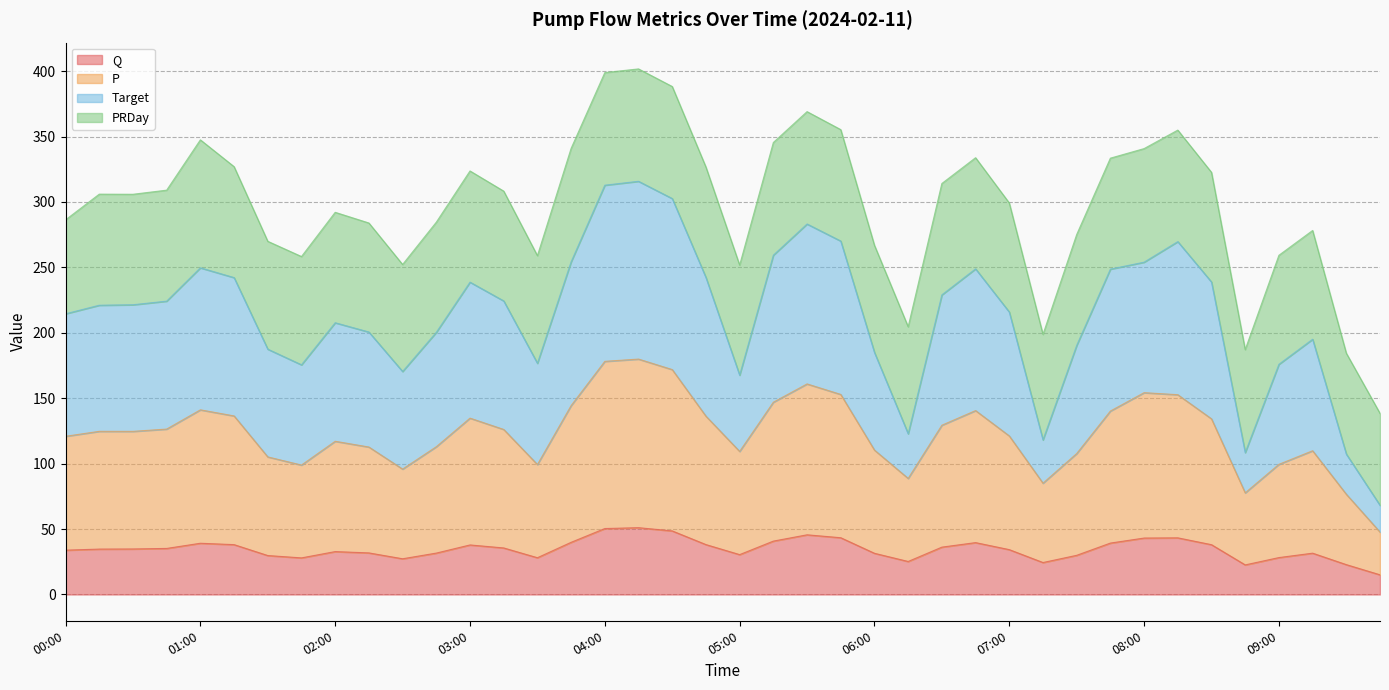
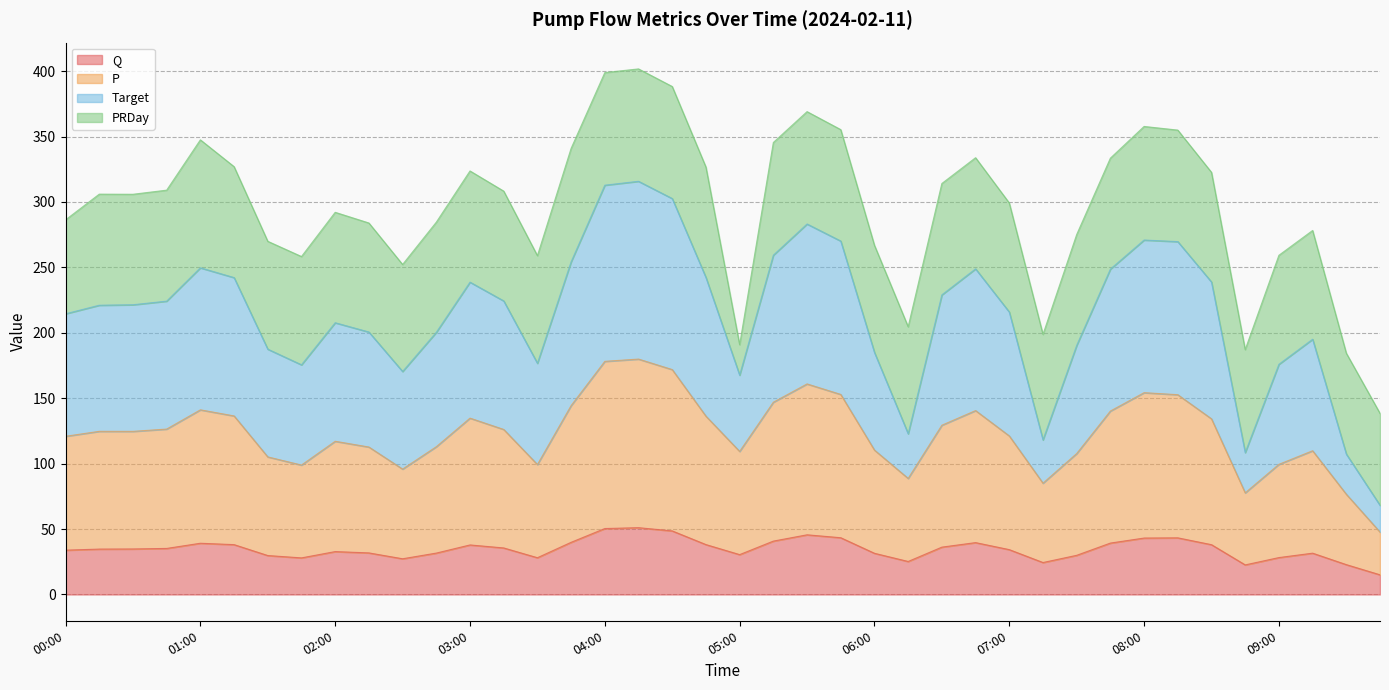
  {
    "Target": {
      "00:00": 94,
      "01:00": 109,
      "02:00": 91,
      "03:00": 104,
      "04:00": 135,
      "05:00": 58,
      "06:00": 75,
      "07:00": 95,
-     "08:00": 100,
+     "08:00": 117,
      "09:00": 76
    },
    "PRDay": {
      "00:00": 72,
      "01:00": 98,
      "02:00": 84,
      "03:00": 85,
      "04:00": 86,
-     "05:00": 84,
+     "05:00": 23,
      "06:00": 82,
      "07:00": 83,
      "08:00": 87,
      "09:00": 83
    }
  }
